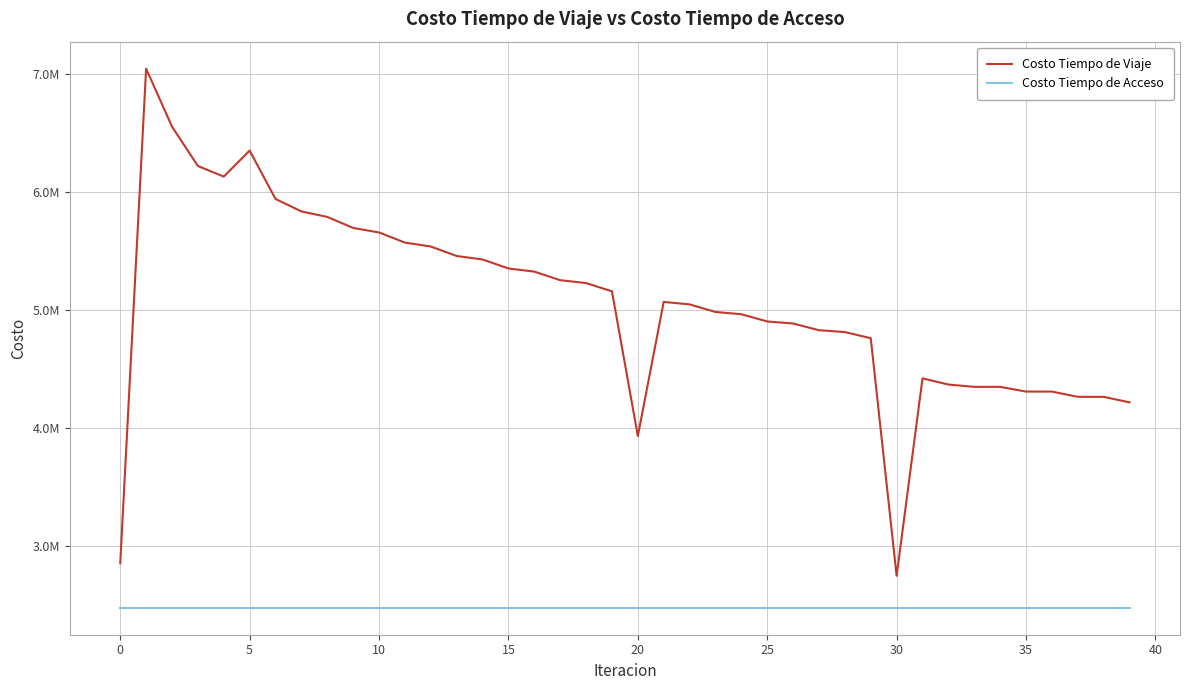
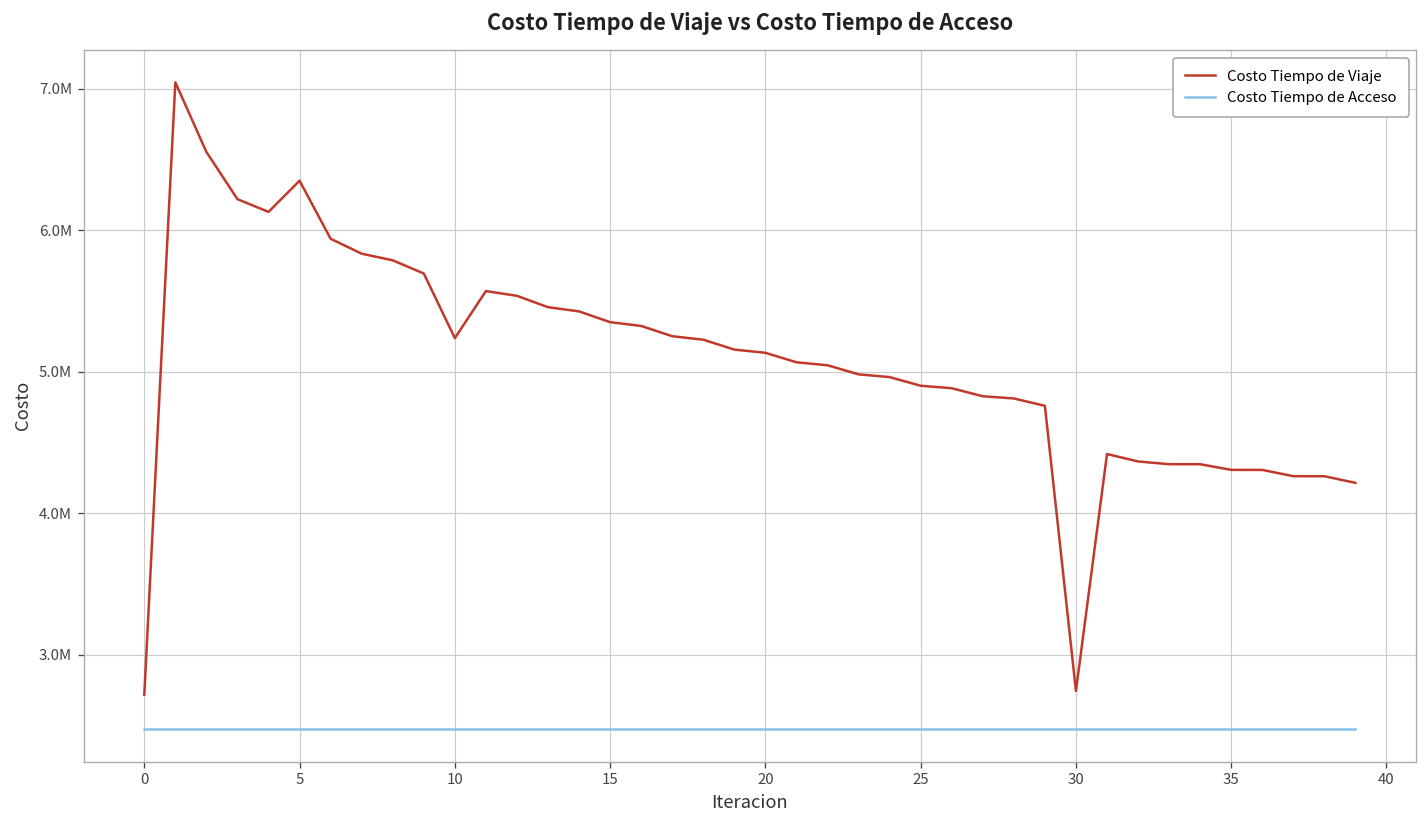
  {
    "Costo Tiempo de Viaje": {
-     "0": 2850000,
+     "0": 2720000,
      "5": 6350000,
-     "10": 5660000,
+     "10": 5240000,
      "15": 5350000,
-     "20": 3930000,
+     "20": 5130000,
      "25": 4900000,
      "30": 2740000,
      "35": 4310000
    },
    "Costo Tiempo de Acceso": {
      "0": 2470000,
      "5": 2470000,
      "10": 2470000,
      "15": 2470000,
      "20": 2470000,
      "25": 2470000,
      "30": 2470000,
      "35": 2470000
    }
  }
